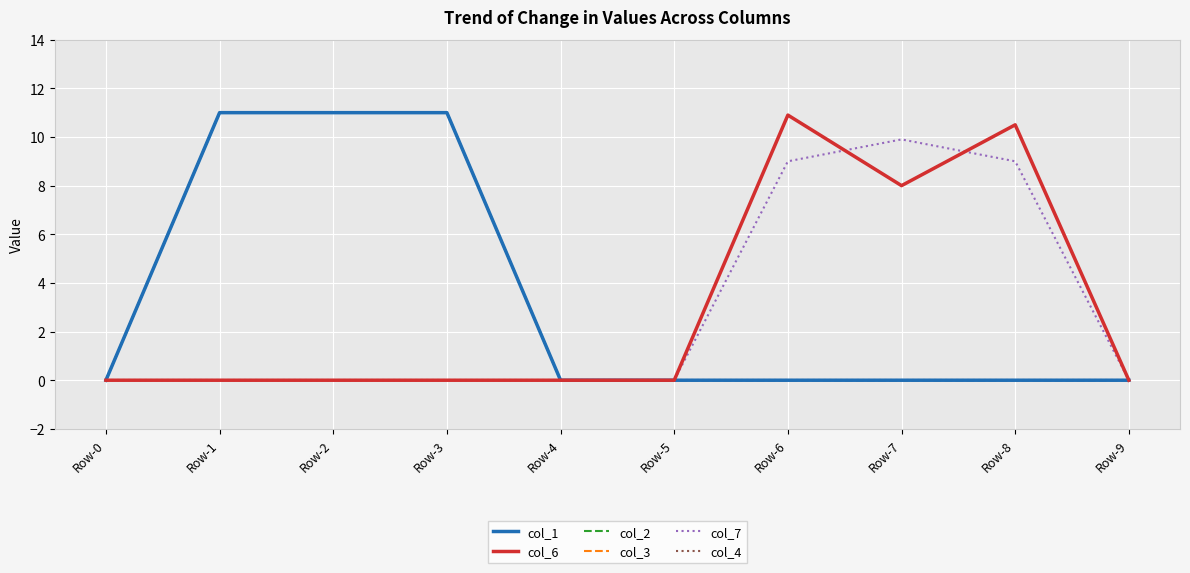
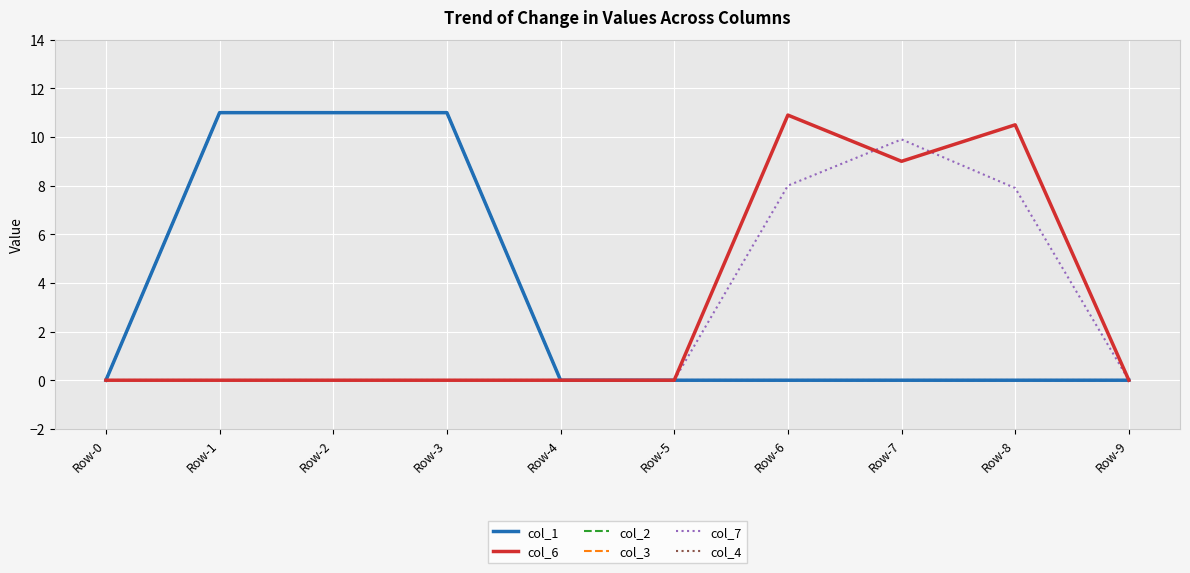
  {
    "col_3": {
      "Row-1": 11.0,
      "Row-2": 11.0,
      "Row-3": 11.0
    },
    "col_6": {
      "Row-6": 11,
-     "Row-7": 8,
+     "Row-7": 9,
      "Row-8": 10.5
    },
    "col_7": {
-     "Row-6": 9,
+     "Row-6": 8,
      "Row-7": 9.9,
-     "Row-8": 9.0
+     "Row-8": 7.9
    }
  }
